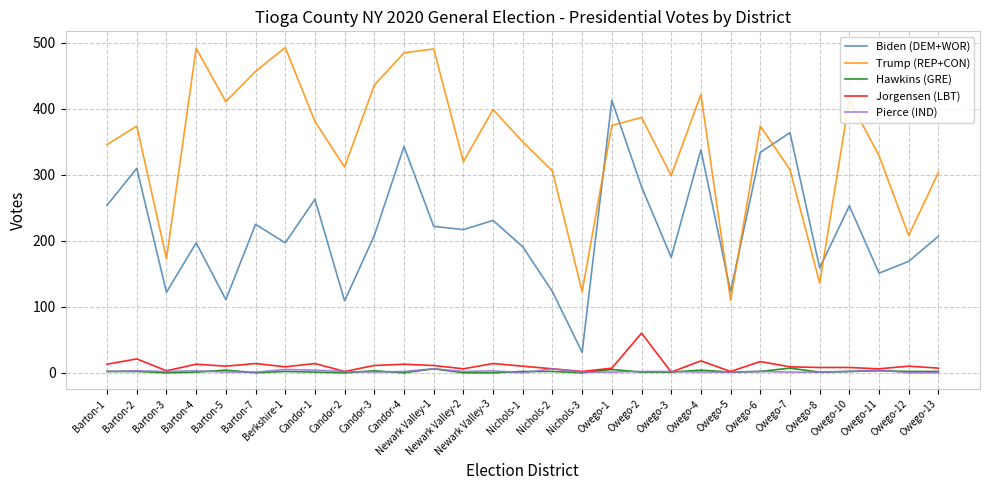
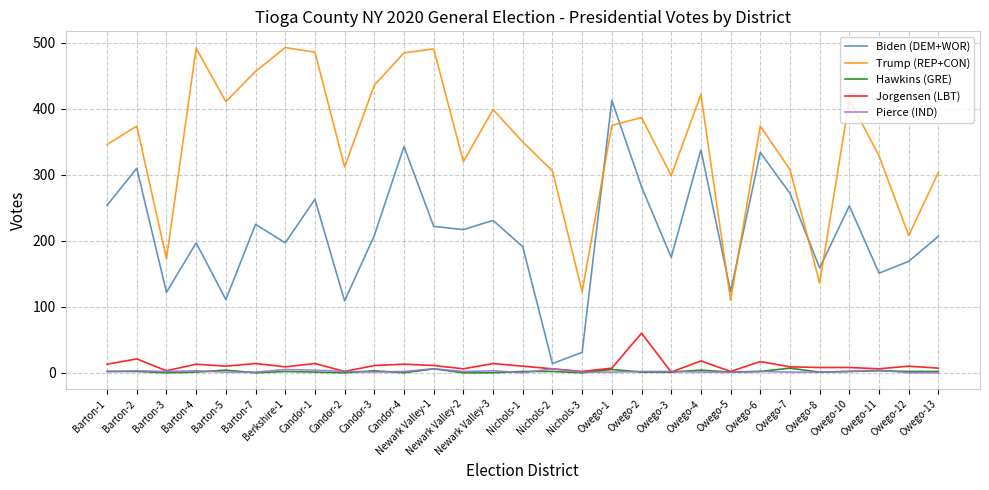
  {
    "Biden (DEM+WOR)": {
      "Barton-1": 250,
      "Barton-2": 310,
      "Barton-3": 120,
      "Barton-4": 200,
      "Barton-5": 110,
      "Barton-7": 230,
      "Berkshire-1": 200,
      "Candor-1": 260,
      "Candor-2": 110,
      "Candor-3": 210,
      "Candor-4": 340,
      "Newark Valley-1": 220,
      "Newark Valley-2": 220,
      "Newark Valley-3": 230,
      "Nichols-1": 190,
-     "Nichols-2": 120,
+     "Nichols-2": 10,
      "Nichols-3": 30,
      "Owego-1": 410,
      "Owego-2": 280,
      "Owego-3": 180,
      "Owego-4": 340,
      "Owego-5": 120,
      "Owego-6": 330,
-     "Owego-7": 360,
+     "Owego-7": 270,
      "Owego-8": 160,
      "Owego-10": 250,
      "Owego-11": 150,
      "Owego-12": 170,
      "Owego-13": 210
    },
    "Trump (REP+CON)": {
      "Barton-1": 350,
      "Barton-2": 370,
      "Barton-3": 170,
      "Barton-4": 490,
      "Barton-5": 410,
      "Barton-7": 460,
      "Berkshire-1": 490,
-     "Candor-1": 380,
+     "Candor-1": 490,
      "Candor-2": 310,
      "Candor-3": 440,
      "Candor-4": 490,
      "Newark Valley-1": 490,
      "Newark Valley-2": 320,
      "Newark Valley-3": 400,
      "Nichols-1": 350,
      "Nichols-2": 310,
      "Nichols-3": 120,
      "Owego-1": 380,
      "Owego-2": 390,
      "Owego-3": 300,
      "Owego-4": 420,
      "Owego-5": 110,
      "Owego-6": 370,
      "Owego-7": 310,
      "Owego-8": 140,
      "Owego-11": 330,
      "Owego-12": 210,
      "Owego-13": 300
    },
    "Hawkins (GRE)": {
      "Nichols-2": 0
    },
    "Jorgensen (LBT)": {
      "Barton-1": 10,
      "Barton-2": 20,
      "Barton-4": 10,
      "Barton-5": 10,
      "Barton-7": 10,
      "Berkshire-1": 10,
      "Candor-1": 10,
      "Candor-3": 10,
      "Candor-4": 10,
      "Newark Valley-1": 10,
      "Newark Valley-2": 10,
      "Newark Valley-3": 10,
      "Nichols-1": 10,
      "Owego-2": 60,
      "Owego-4": 20,
      "Owego-6": 20,
      "Owego-8": 10,
      "Owego-10": 10,
      "Owego-12": 10,
      "Owego-13": 10
    },
    "Pierce (IND)": {
      "Owego-1": 0,
      "Owego-7": 0
    }
  }
